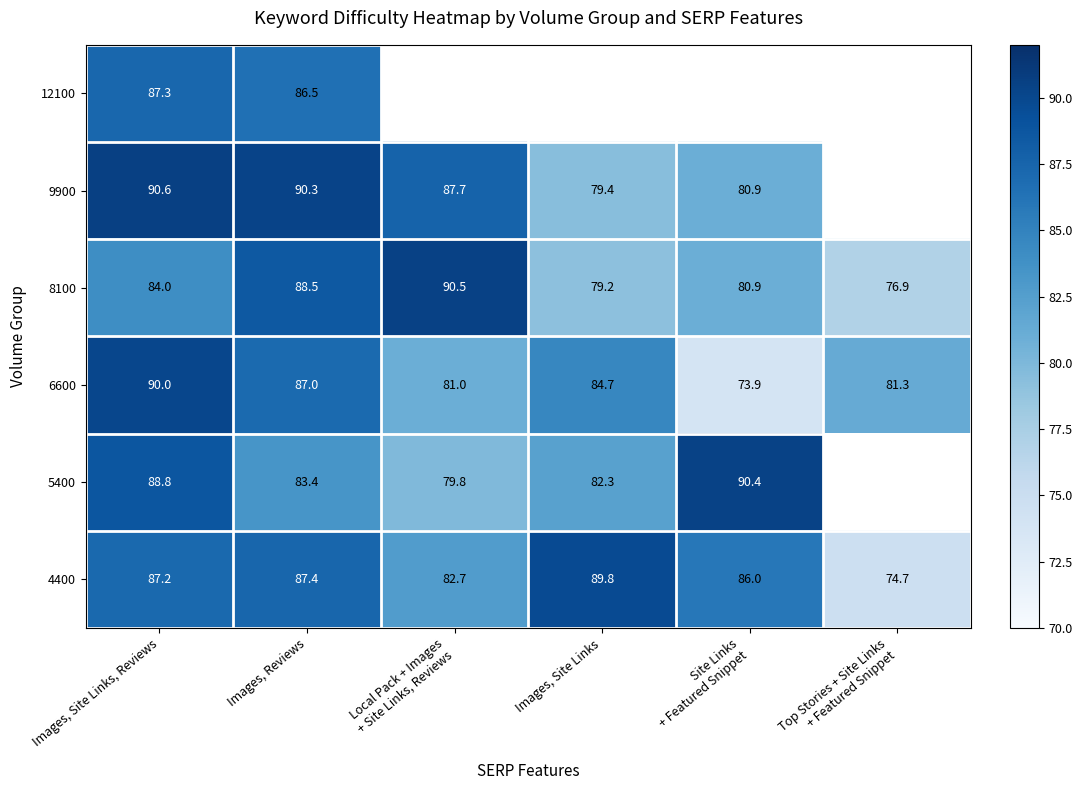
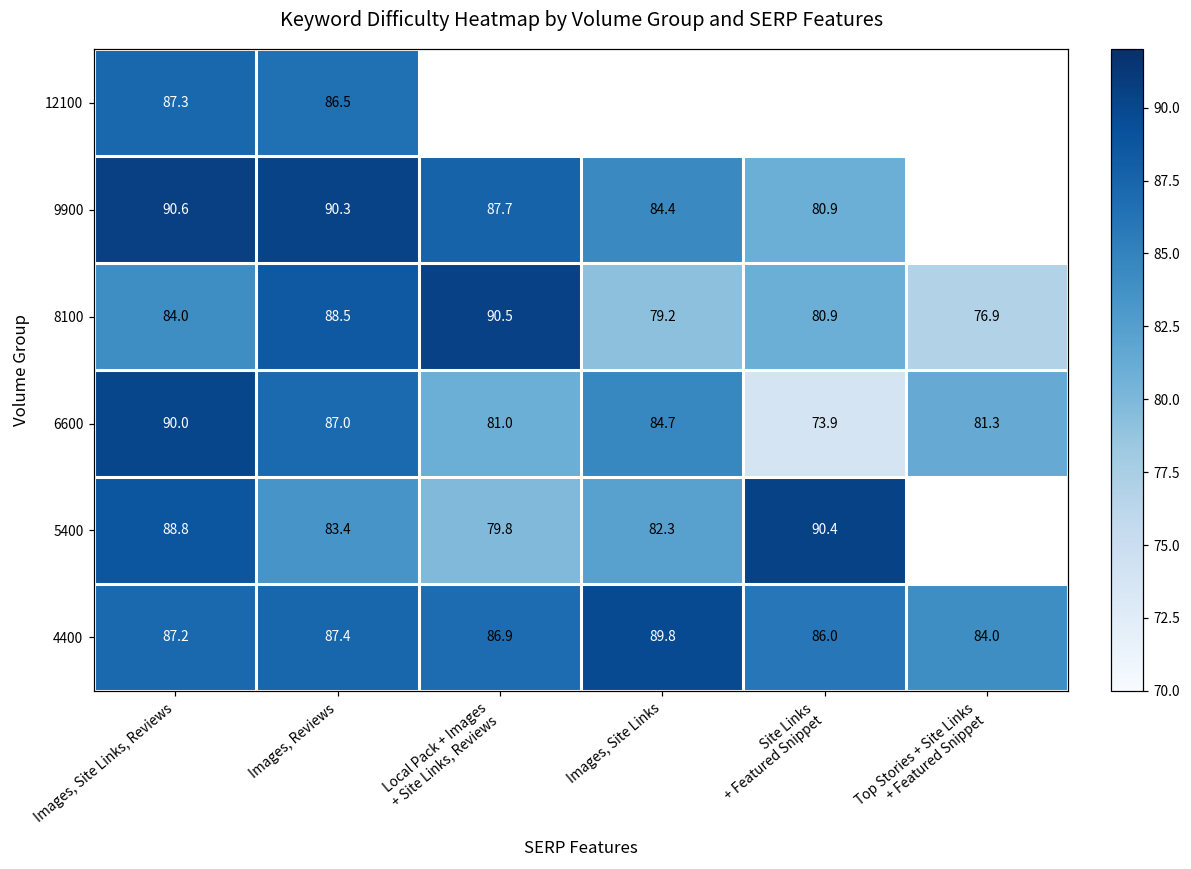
  {
    "12100": {
      "Images, Site Links, Reviews": 87.3,
      "Images, Reviews": 86.5
    },
    "9900": {
      "Images, Site Links, Reviews": 90.6,
      "Images, Reviews": 90.3,
      "Local Pack + Images + Site Links, Reviews": 87.7,
-     "Images, Site Links": 79.4,
+     "Images, Site Links": 84.4,
      "Site Links + Featured Snippet": 80.9
    },
    "8100": {
      "Images, Site Links, Reviews": 84.0,
      "Images, Reviews": 88.5,
      "Local Pack + Images + Site Links, Reviews": 90.5,
      "Images, Site Links": 79.2,
      "Site Links + Featured Snippet": 80.9,
      "Top Stories + Site Links + Featured Snippet": 76.9
    },
    "6600": {
      "Images, Site Links, Reviews": 90.0,
      "Images, Reviews": 87.0,
      "Local Pack + Images + Site Links, Reviews": 81.0,
      "Images, Site Links": 84.7,
      "Site Links + Featured Snippet": 73.9,
      "Top Stories + Site Links + Featured Snippet": 81.3
    },
    "5400": {
      "Images, Site Links, Reviews": 88.8,
      "Images, Reviews": 83.4,
      "Local Pack + Images + Site Links, Reviews": 79.8,
      "Images, Site Links": 82.3,
      "Site Links + Featured Snippet": 90.4
    },
    "4400": {
      "Images, Site Links, Reviews": 87.2,
      "Images, Reviews": 87.4,
-     "Local Pack + Images + Site Links, Reviews": 82.7,
+     "Local Pack + Images + Site Links, Reviews": 86.9,
      "Images, Site Links": 89.8,
      "Site Links + Featured Snippet": 86.0,
-     "Top Stories + Site Links + Featured Snippet": 74.7
+     "Top Stories + Site Links + Featured Snippet": 84.0
    }
  }
